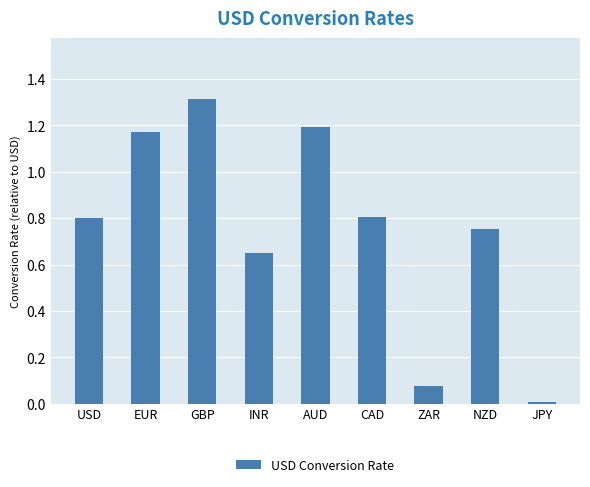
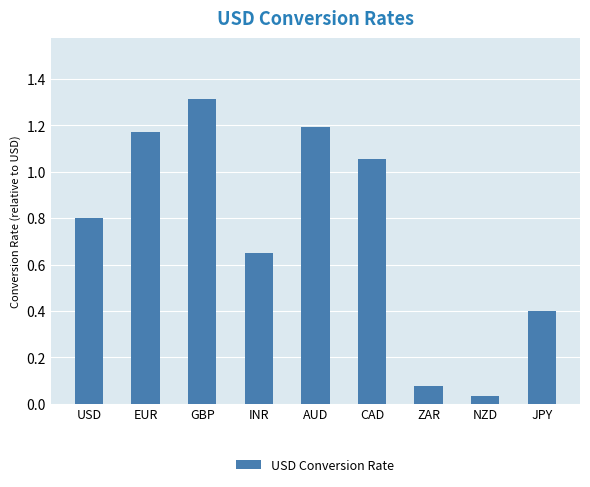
  {
    "USD": 0.80,
    "EUR": 1.17,
    "GBP": 1.31,
    "INR": 0.65,
    "AUD": 1.20,
-   "CAD": 0.80,
+   "CAD": 1.06,
    "ZAR": 0.08,
-   "NZD": 0.75,
-   "JPY": 0.01
+   "NZD": 0.03,
+   "JPY": 0.40
  }
